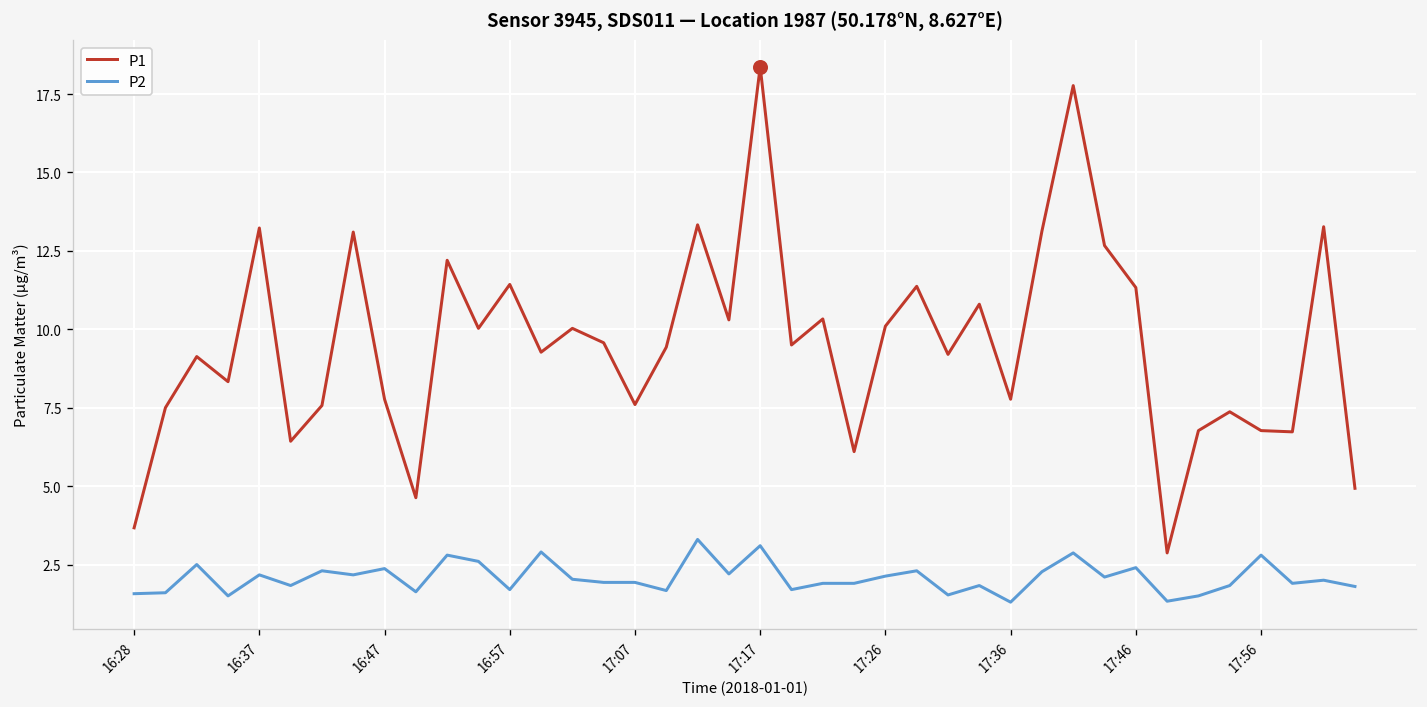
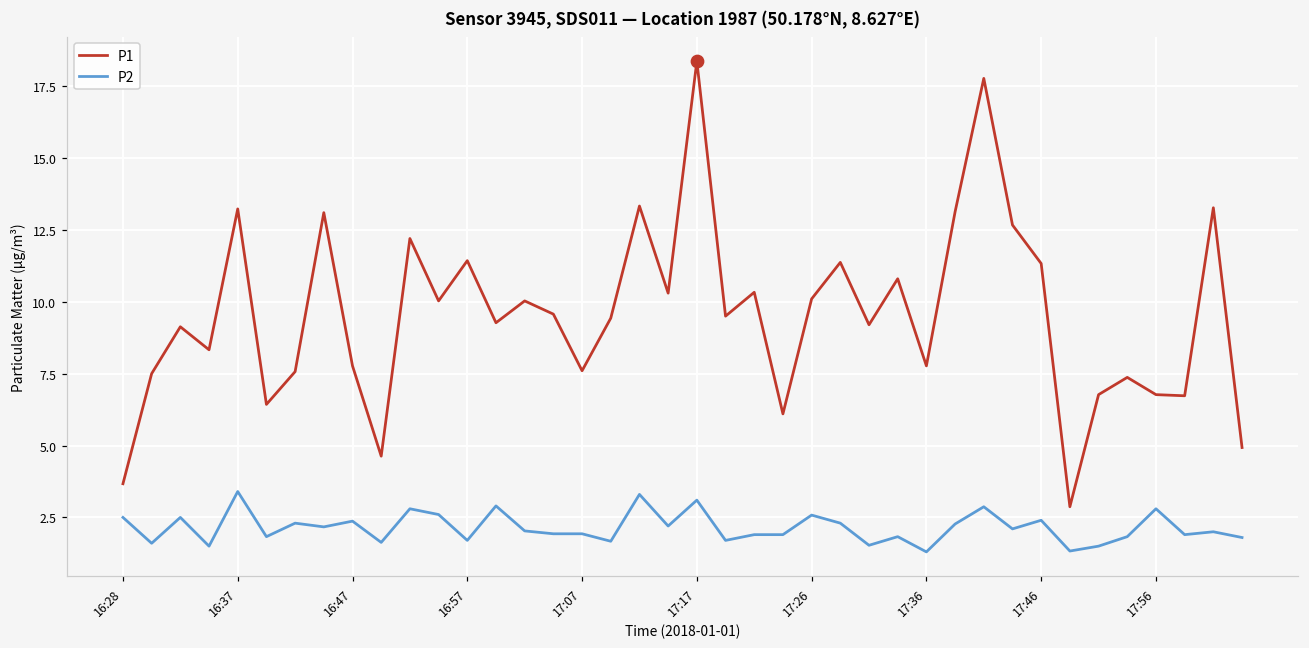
  {
    "P2": {
-     "16:28": 1.6,
-     "16:37": 2.2,
+     "16:28": 2.5,
+     "16:37": 3.4,
      "16:47": 2.4,
      "16:57": 1.7,
      "17:07": 1.9,
      "17:17": 3.1,
-     "17:26": 2.1,
+     "17:26": 2.6,
      "17:36": 1.3,
      "17:46": 2.4,
      "17:56": 2.8
    }
  }
